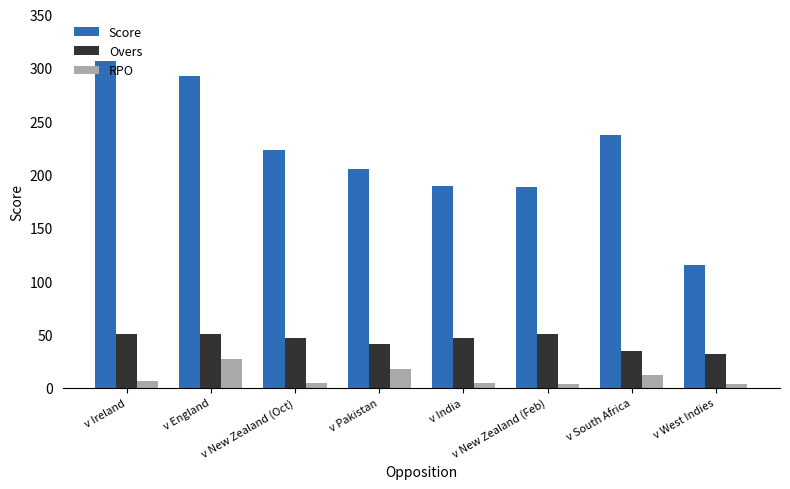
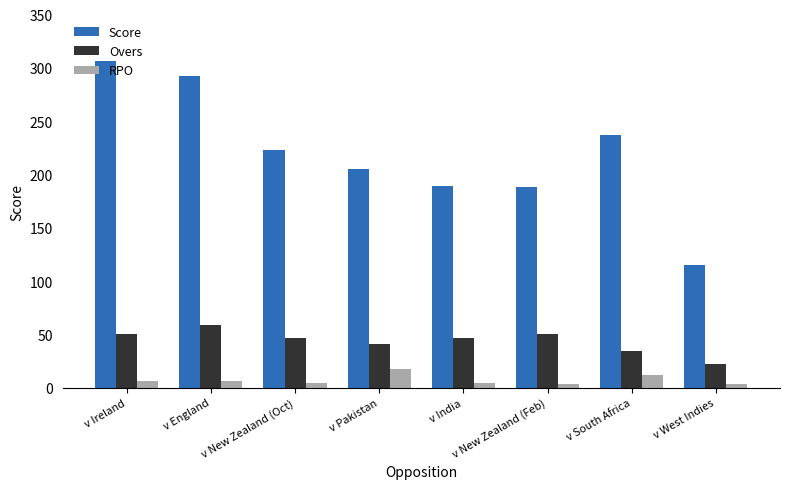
  {
    "Score": {
      "v Ireland": 306,
      "v England": 292,
      "v New Zealand (Oct)": 223,
      "v Pakistan": 205,
      "v India": 189,
      "v New Zealand (Feb)": 188,
      "v South Africa": 237,
      "v West Indies": 115
    },
    "Overs": {
      "v Ireland": 50,
-     "v England": 50,
+     "v England": 59,
      "v New Zealand (Oct)": 46,
      "v Pakistan": 41,
      "v India": 46,
      "v New Zealand (Feb)": 50,
      "v South Africa": 35,
-     "v West Indies": 31
+     "v West Indies": 22
    },
    "RPO": {
      "v Ireland": 6,
-     "v England": 26,
+     "v England": 6,
      "v New Zealand (Oct)": 5,
      "v Pakistan": 17,
      "v India": 4,
      "v New Zealand (Feb)": 4,
      "v South Africa": 12,
      "v West Indies": 4
    }
  }
